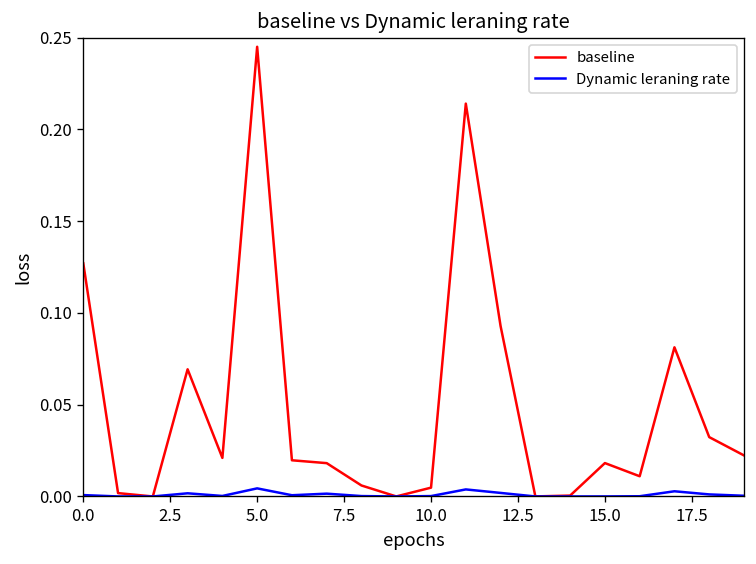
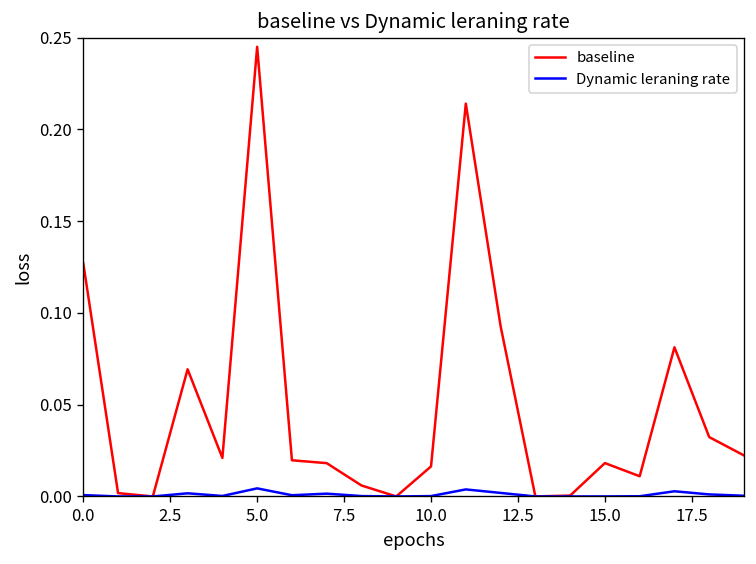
  {
    "baseline": {
      "0.0": 0.127,
      "5.0": 0.245,
-     "10.0": 0.005,
+     "10.0": 0.016,
      "15.0": 0.018
    },
    "Dynamic leraning rate": {
      "0.0": 0.001,
      "5.0": 0.004,
      "10.0": 0.000,
      "15.0": 0.000
    }
  }
